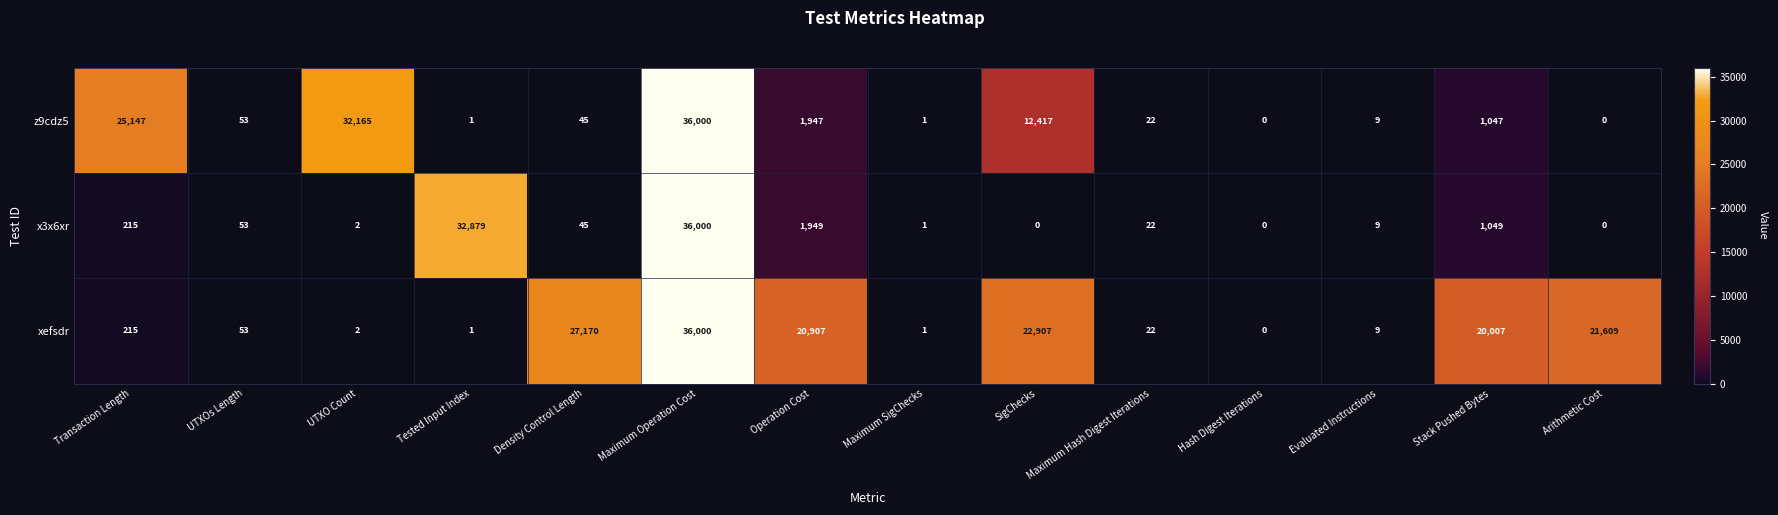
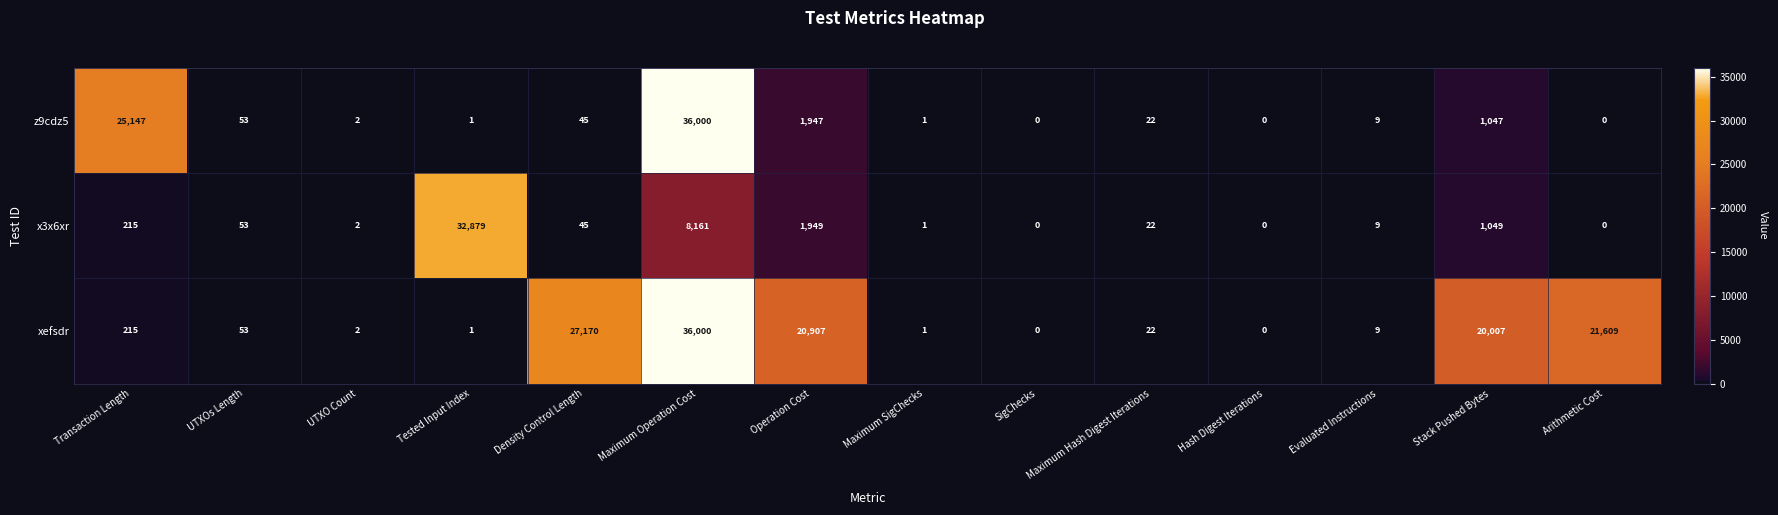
  {
    "z9cdz5": {
      "Transaction Length": "25,147",
      "UTXOs Length": "53",
-     "UTXO Count": "32,165",
+     "UTXO Count": "2",
      "Tested Input Index": "1",
      "Density Control Length": "45",
      "Maximum Operation Cost": "36,000",
      "Operation Cost": "1,947",
      "Maximum SigChecks": "1",
-     "SigChecks": "12,417",
+     "SigChecks": "0",
      "Maximum Hash Digest Iterations": "22",
      "Hash Digest Iterations": "0",
      "Evaluated Instructions": "9",
      "Stack Pushed Bytes": "1,047",
      "Arithmetic Cost": "0"
    },
    "x3x6xr": {
      "Transaction Length": "215",
      "UTXOs Length": "53",
      "UTXO Count": "2",
      "Tested Input Index": "32,879",
      "Density Control Length": "45",
-     "Maximum Operation Cost": "36,000",
+     "Maximum Operation Cost": "8,161",
      "Operation Cost": "1,949",
      "Maximum SigChecks": "1",
      "SigChecks": "0",
      "Maximum Hash Digest Iterations": "22",
      "Hash Digest Iterations": "0",
      "Evaluated Instructions": "9",
      "Stack Pushed Bytes": "1,049",
      "Arithmetic Cost": "0"
    },
    "xefsdr": {
      "Transaction Length": "215",
      "UTXOs Length": "53",
      "UTXO Count": "2",
      "Tested Input Index": "1",
      "Density Control Length": "27,170",
      "Maximum Operation Cost": "36,000",
      "Operation Cost": "20,907",
      "Maximum SigChecks": "1",
-     "SigChecks": "22,907",
+     "SigChecks": "0",
      "Maximum Hash Digest Iterations": "22",
      "Hash Digest Iterations": "0",
      "Evaluated Instructions": "9",
      "Stack Pushed Bytes": "20,007",
      "Arithmetic Cost": "21,609"
    }
  }
